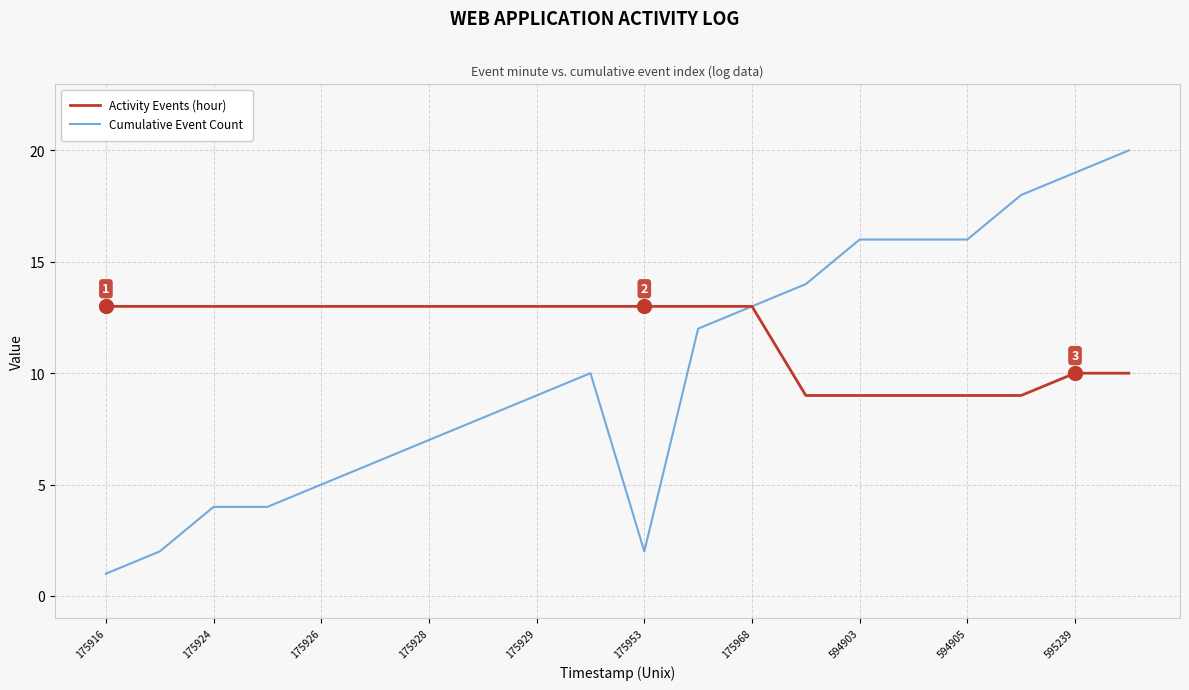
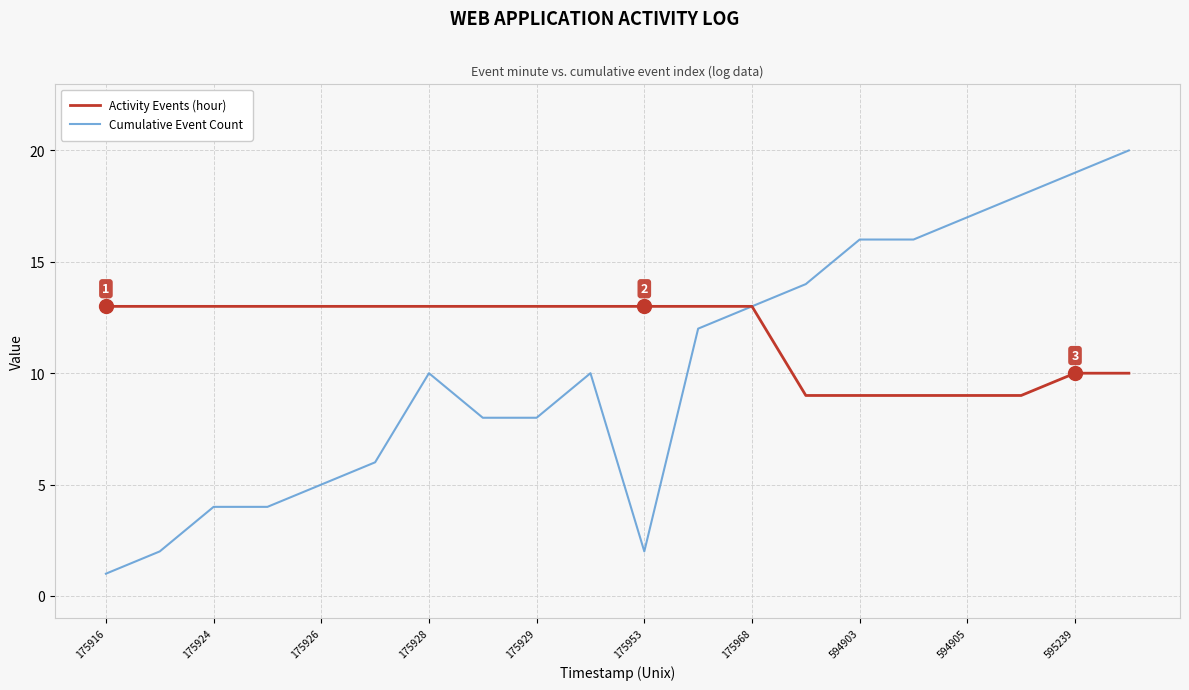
  {
    "Cumulative Event Count": {
      "175916": 1,
      "175924": 4,
      "175926": 5,
-     "175928": 7,
-     "175929": 9,
+     "175928": 10,
+     "175929": 8,
      "175953": 2,
      "594903": 16,
-     "594905": 16,
+     "594905": 17,
      "595239": 19
    }
  }
